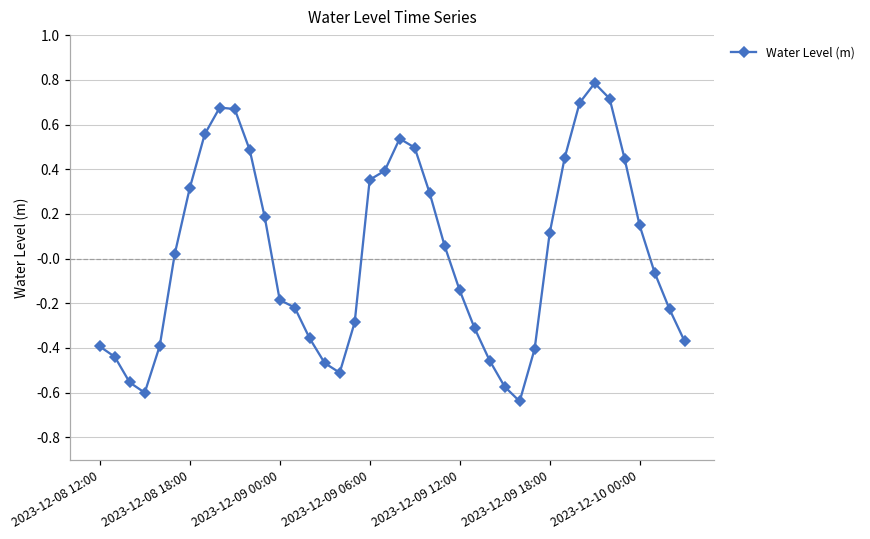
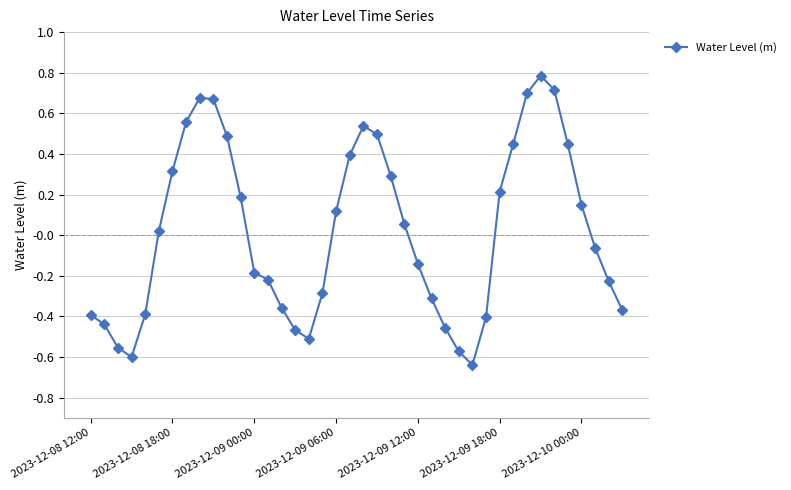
  {
    "2023-12-08 12:00": -0.39,
    "2023-12-08 18:00": 0.32,
    "2023-12-09 00:00": -0.18,
-   "2023-12-09 06:00": 0.35,
+   "2023-12-09 06:00": 0.12,
    "2023-12-09 12:00": -0.14,
-   "2023-12-09 18:00": 0.11,
+   "2023-12-09 18:00": 0.21,
    "2023-12-10 00:00": 0.15
  }
